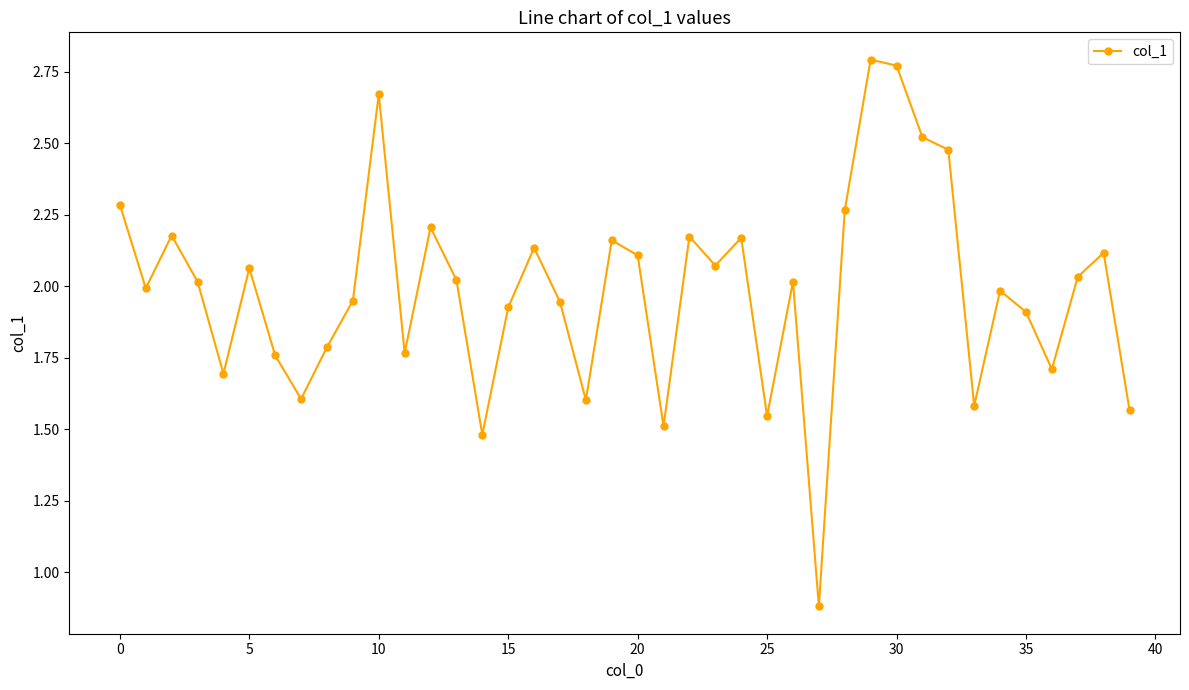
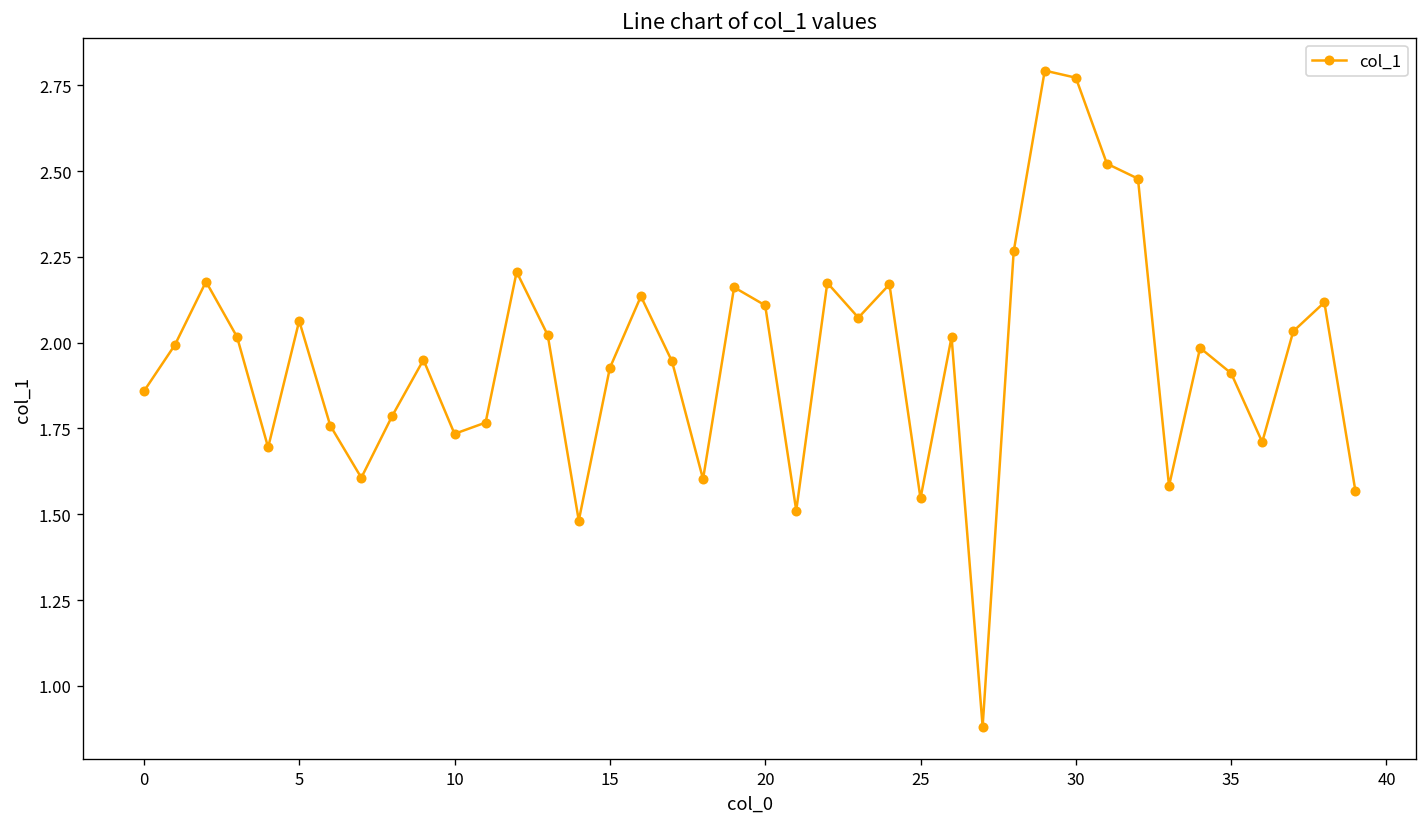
  {
-   "0": 2.28,
+   "0": 1.86,
    "5": 2.06,
-   "10": 2.67,
+   "10": 1.73,
    "15": 1.93,
    "20": 2.11,
    "25": 1.55,
    "30": 2.77,
    "35": 1.91
  }
